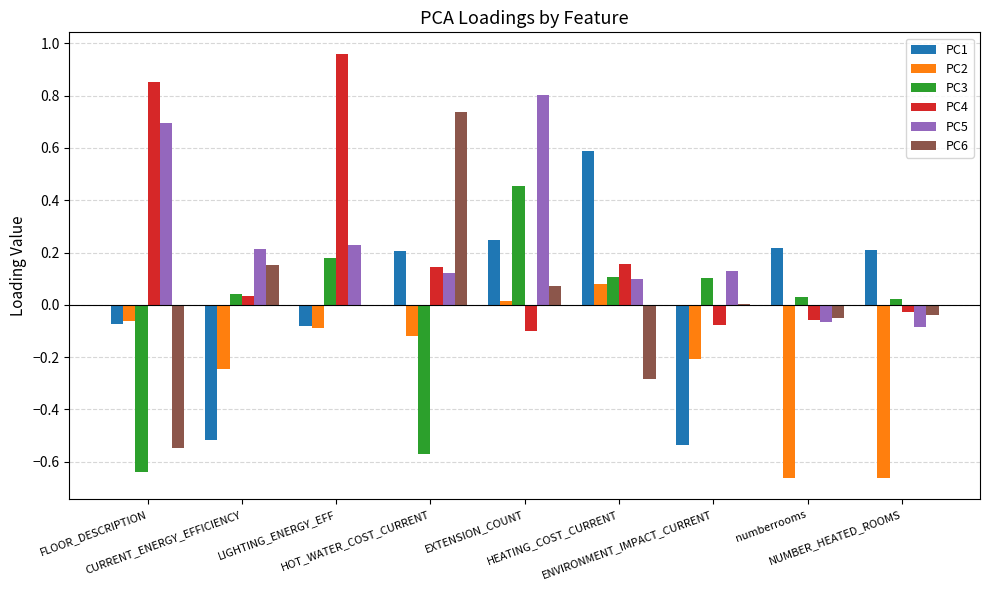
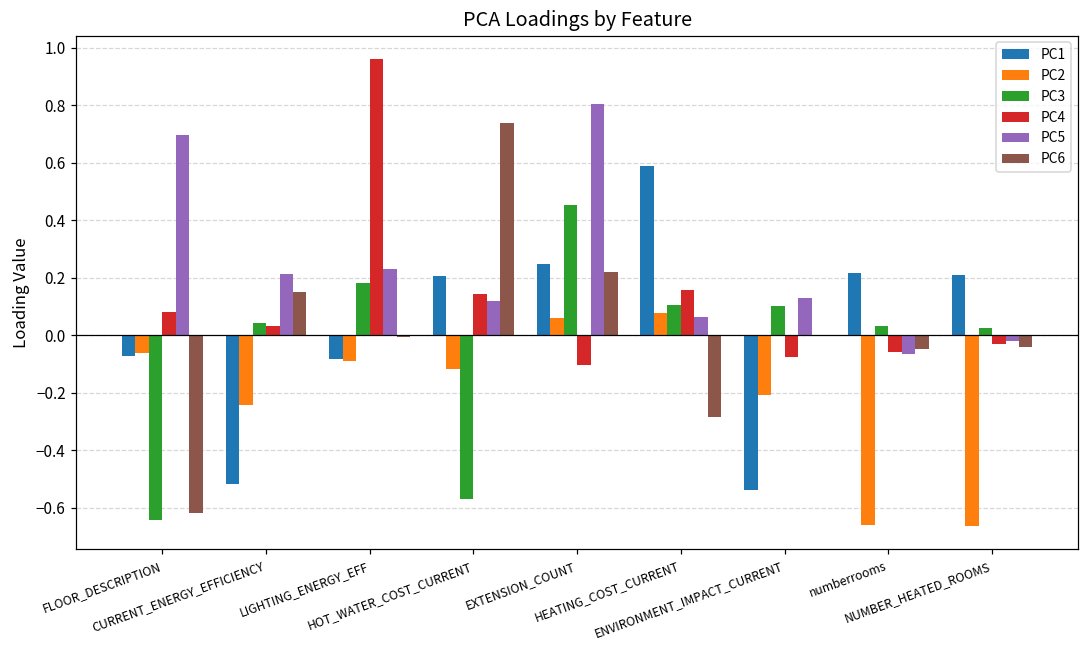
  {
    "PC1": {
      "FLOOR_DESCRIPTION": -0.07,
      "CURRENT_ENERGY_EFFICIENCY": -0.52,
      "LIGHTING_ENERGY_EFF": -0.08,
      "HOT_WATER_COST_CURRENT": 0.21,
      "EXTENSION_COUNT": 0.25,
      "HEATING_COST_CURRENT": 0.59,
      "ENVIRONMENT_IMPACT_CURRENT": -0.54,
      "numberrooms": 0.22,
      "NUMBER_HEATED_ROOMS": 0.21
    },
    "PC2": {
      "FLOOR_DESCRIPTION": -0.06,
      "CURRENT_ENERGY_EFFICIENCY": -0.24,
      "LIGHTING_ENERGY_EFF": -0.09,
      "HOT_WATER_COST_CURRENT": -0.12,
-     "EXTENSION_COUNT": 0.01,
+     "EXTENSION_COUNT": 0.06,
      "HEATING_COST_CURRENT": 0.08,
      "ENVIRONMENT_IMPACT_CURRENT": -0.21,
      "numberrooms": -0.66,
      "NUMBER_HEATED_ROOMS": -0.66
    },
    "PC3": {
      "FLOOR_DESCRIPTION": -0.64,
      "CURRENT_ENERGY_EFFICIENCY": 0.04,
      "LIGHTING_ENERGY_EFF": 0.18,
      "HOT_WATER_COST_CURRENT": -0.57,
      "EXTENSION_COUNT": 0.45,
      "HEATING_COST_CURRENT": 0.11,
      "ENVIRONMENT_IMPACT_CURRENT": 0.10,
      "numberrooms": 0.03,
      "NUMBER_HEATED_ROOMS": 0.02
    },
    "PC4": {
-     "FLOOR_DESCRIPTION": 0.85,
+     "FLOOR_DESCRIPTION": 0.08,
      "CURRENT_ENERGY_EFFICIENCY": 0.03,
      "LIGHTING_ENERGY_EFF": 0.96,
      "HOT_WATER_COST_CURRENT": 0.14,
      "EXTENSION_COUNT": -0.10,
      "HEATING_COST_CURRENT": 0.16,
      "ENVIRONMENT_IMPACT_CURRENT": -0.08,
      "numberrooms": -0.06,
      "NUMBER_HEATED_ROOMS": -0.03
    },
    "PC5": {
      "FLOOR_DESCRIPTION": 0.70,
      "CURRENT_ENERGY_EFFICIENCY": 0.21,
      "LIGHTING_ENERGY_EFF": 0.23,
      "HOT_WATER_COST_CURRENT": 0.12,
      "EXTENSION_COUNT": 0.80,
-     "HEATING_COST_CURRENT": 0.10,
+     "HEATING_COST_CURRENT": 0.06,
      "ENVIRONMENT_IMPACT_CURRENT": 0.13,
      "numberrooms": -0.06,
-     "NUMBER_HEATED_ROOMS": -0.08
+     "NUMBER_HEATED_ROOMS": -0.02
    },
    "PC6": {
-     "FLOOR_DESCRIPTION": -0.55,
+     "FLOOR_DESCRIPTION": -0.62,
      "CURRENT_ENERGY_EFFICIENCY": 0.15,
      "HOT_WATER_COST_CURRENT": 0.74,
-     "EXTENSION_COUNT": 0.07,
+     "EXTENSION_COUNT": 0.22,
      "HEATING_COST_CURRENT": -0.28,
      "numberrooms": -0.05,
      "NUMBER_HEATED_ROOMS": -0.04
    }
  }
